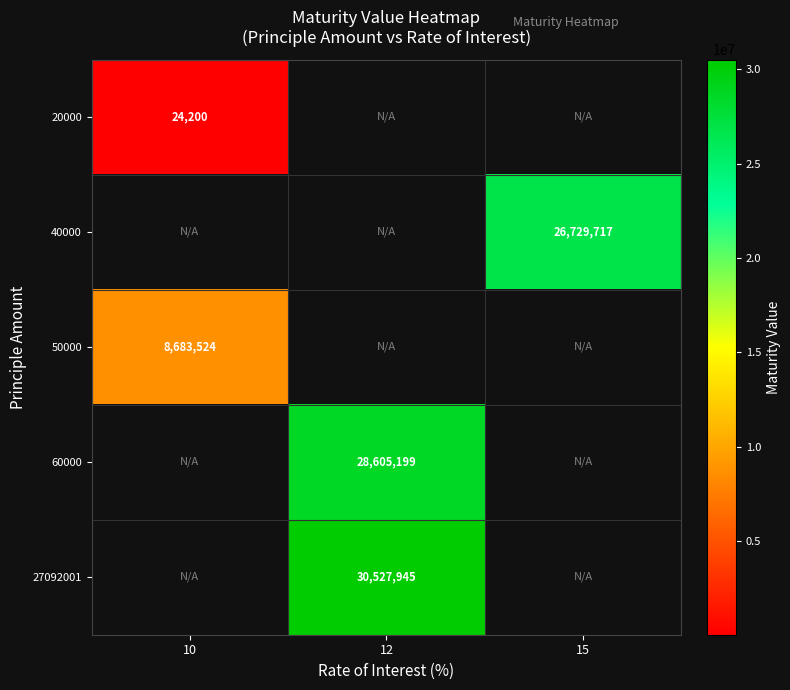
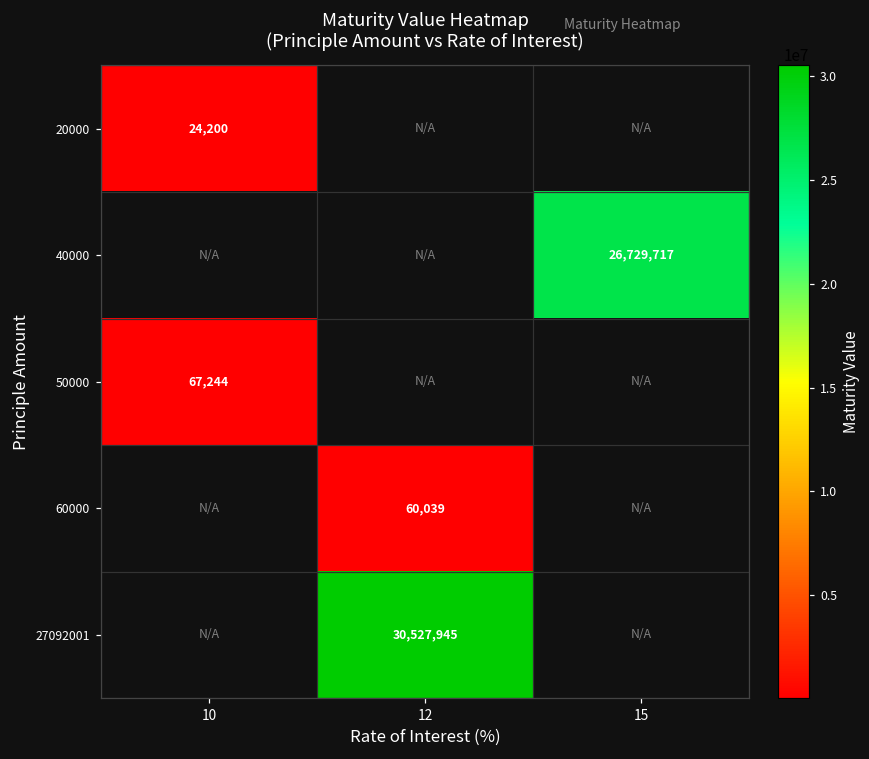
  {
    "20000": {
      "10": "24,200"
    },
    "40000": {
      "15": "26,729,717"
    },
    "50000": {
-     "10": "8,683,524"
+     "10": "67,244"
    },
    "60000": {
-     "12": "28,605,199"
+     "12": "60,039"
    },
    "27092001": {
      "12": "30,527,945"
    }
  }
